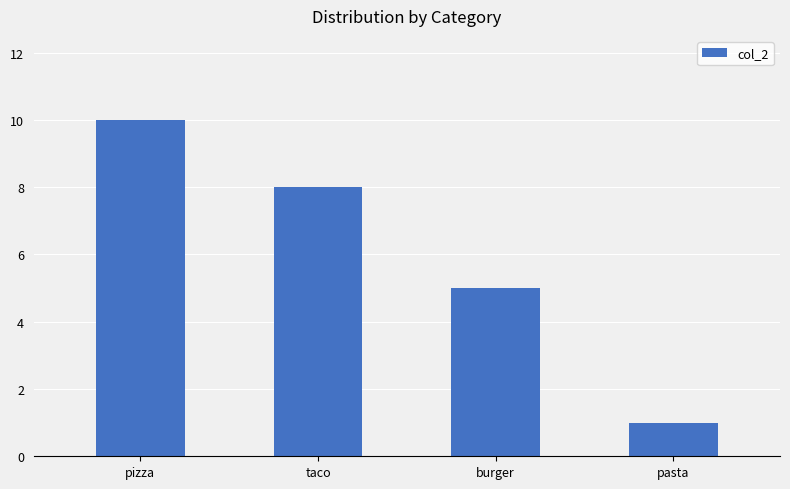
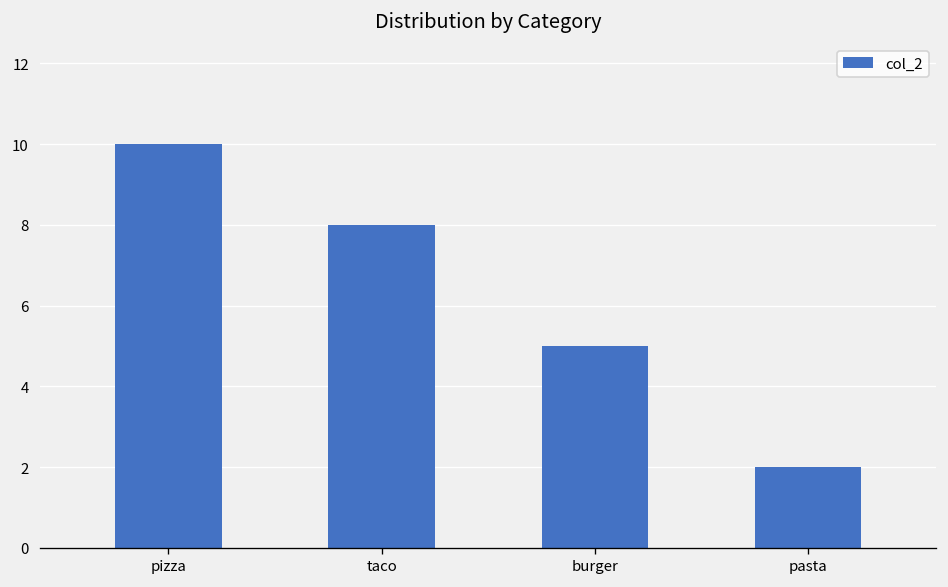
  {
    "pizza": 10,
    "taco": 8,
    "burger": 5,
-   "pasta": 1
+   "pasta": 2
  }
